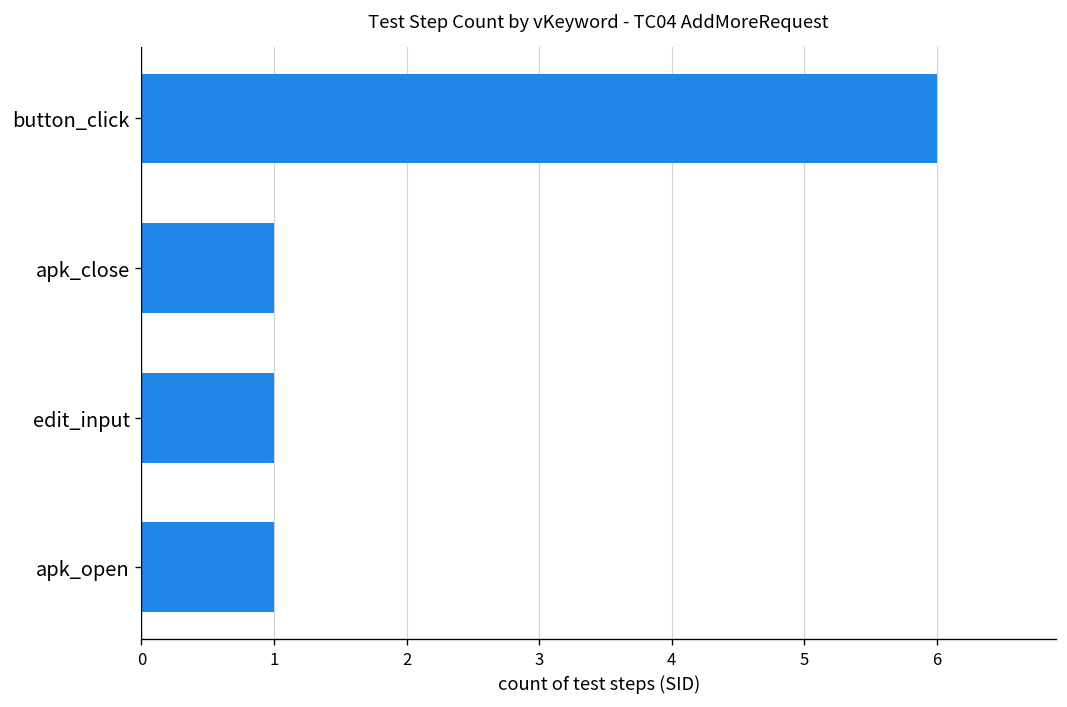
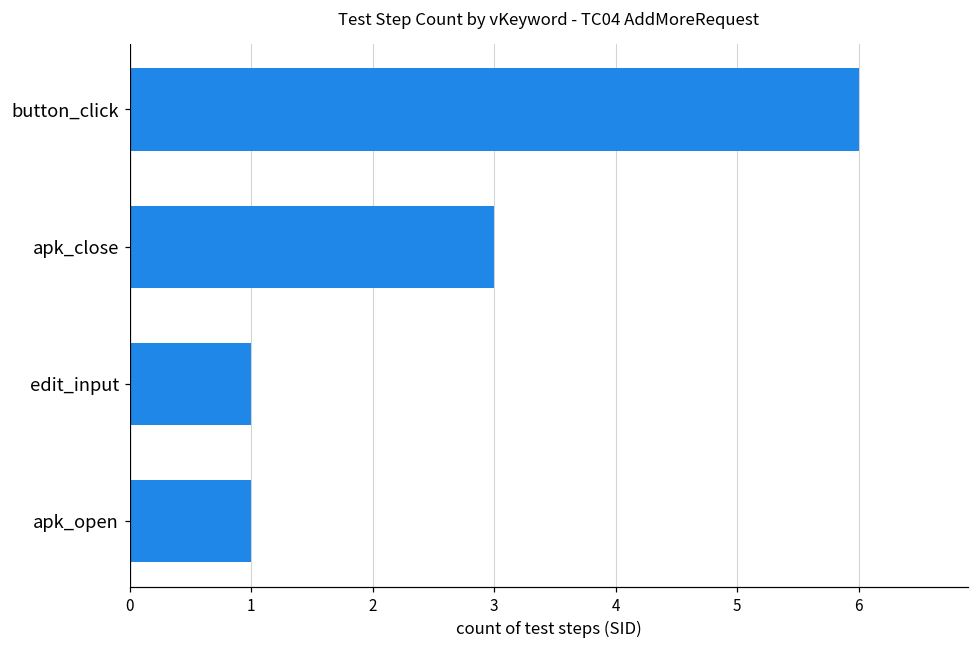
  {
    "button_click": 6,
-   "apk_close": 1,
+   "apk_close": 3,
    "edit_input": 1,
    "apk_open": 1
  }
